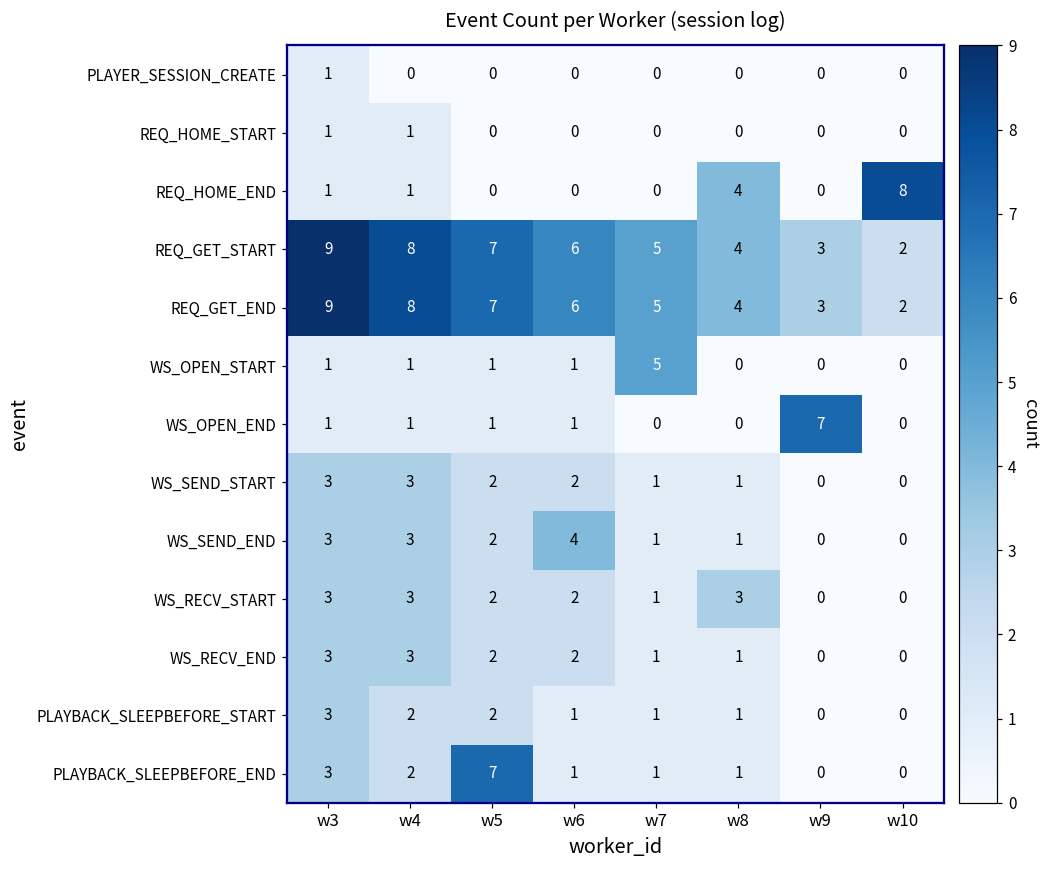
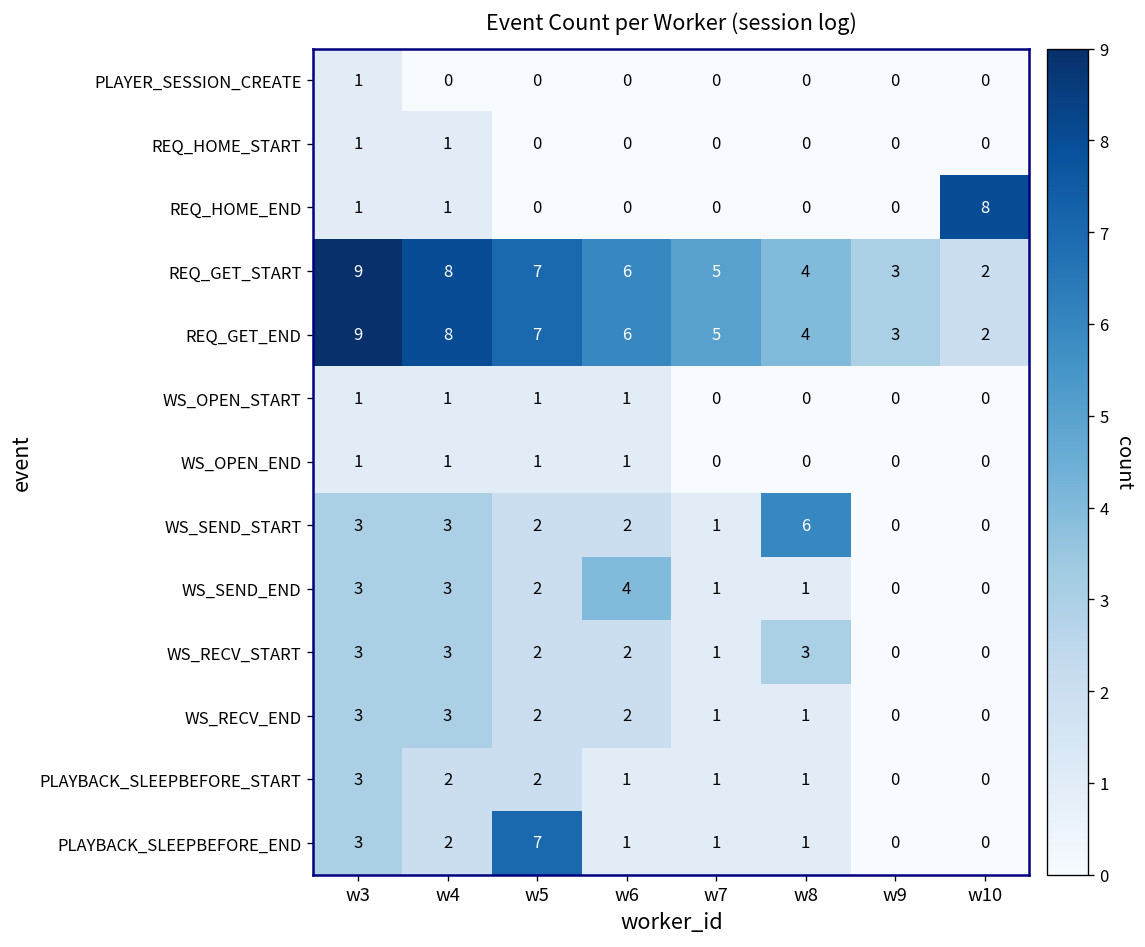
  {
    "PLAYER_SESSION_CREATE": {
      "w3": 1,
      "w4": 0,
      "w5": 0,
      "w6": 0,
      "w7": 0,
      "w8": 0,
      "w9": 0,
      "w10": 0
    },
    "REQ_HOME_START": {
      "w3": 1,
      "w4": 1,
      "w5": 0,
      "w6": 0,
      "w7": 0,
      "w8": 0,
      "w9": 0,
      "w10": 0
    },
    "REQ_HOME_END": {
      "w3": 1,
      "w4": 1,
      "w5": 0,
      "w6": 0,
      "w7": 0,
-     "w8": 4,
+     "w8": 0,
      "w9": 0,
      "w10": 8
    },
    "REQ_GET_START": {
      "w3": 9,
      "w4": 8,
      "w5": 7,
      "w6": 6,
      "w7": 5,
      "w8": 4,
      "w9": 3,
      "w10": 2
    },
    "REQ_GET_END": {
      "w3": 9,
      "w4": 8,
      "w5": 7,
      "w6": 6,
      "w7": 5,
      "w8": 4,
      "w9": 3,
      "w10": 2
    },
    "WS_OPEN_START": {
      "w3": 1,
      "w4": 1,
      "w5": 1,
      "w6": 1,
-     "w7": 5,
+     "w7": 0,
      "w8": 0,
      "w9": 0,
      "w10": 0
    },
    "WS_OPEN_END": {
      "w3": 1,
      "w4": 1,
      "w5": 1,
      "w6": 1,
      "w7": 0,
      "w8": 0,
-     "w9": 7,
+     "w9": 0,
      "w10": 0
    },
    "WS_SEND_START": {
      "w3": 3,
      "w4": 3,
      "w5": 2,
      "w6": 2,
      "w7": 1,
-     "w8": 1,
+     "w8": 6,
      "w9": 0,
      "w10": 0
    },
    "WS_SEND_END": {
      "w3": 3,
      "w4": 3,
      "w5": 2,
      "w6": 4,
      "w7": 1,
      "w8": 1,
      "w9": 0,
      "w10": 0
    },
    "WS_RECV_START": {
      "w3": 3,
      "w4": 3,
      "w5": 2,
      "w6": 2,
      "w7": 1,
      "w8": 3,
      "w9": 0,
      "w10": 0
    },
    "WS_RECV_END": {
      "w3": 3,
      "w4": 3,
      "w5": 2,
      "w6": 2,
      "w7": 1,
      "w8": 1,
      "w9": 0,
      "w10": 0
    },
    "PLAYBACK_SLEEPBEFORE_START": {
      "w3": 3,
      "w4": 2,
      "w5": 2,
      "w6": 1,
      "w7": 1,
      "w8": 1,
      "w9": 0,
      "w10": 0
    },
    "PLAYBACK_SLEEPBEFORE_END": {
      "w3": 3,
      "w4": 2,
      "w5": 7,
      "w6": 1,
      "w7": 1,
      "w8": 1,
      "w9": 0,
      "w10": 0
    }
  }
